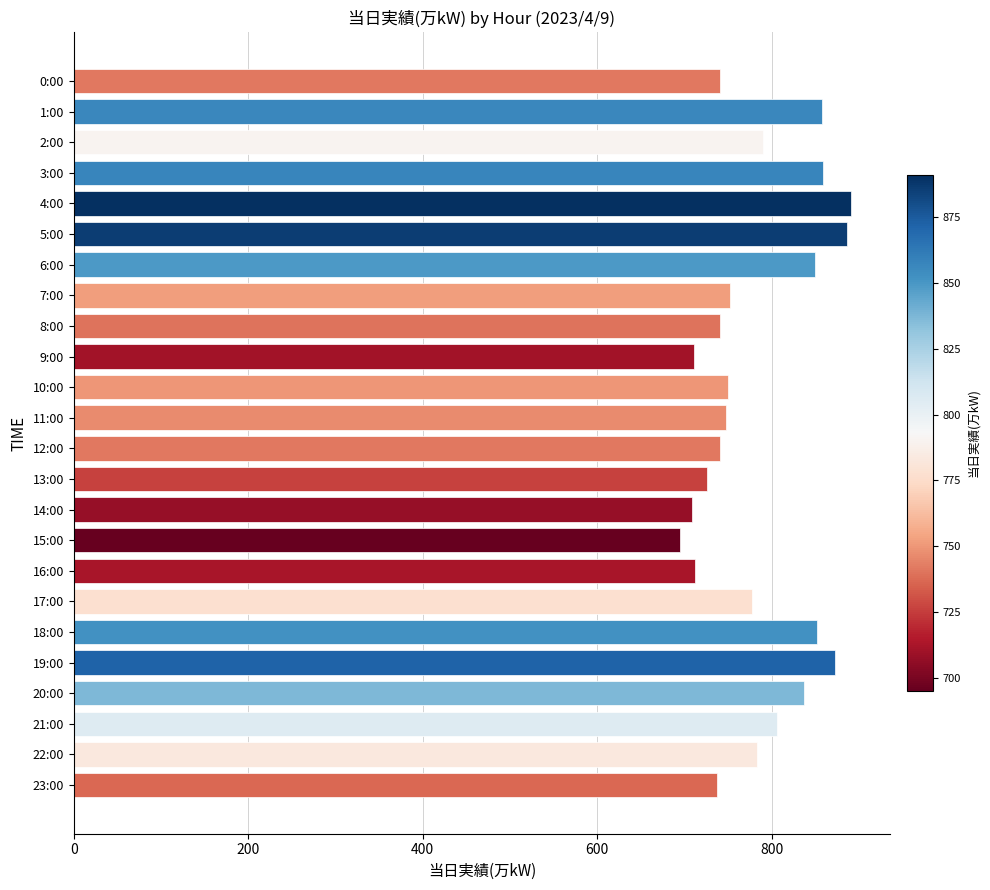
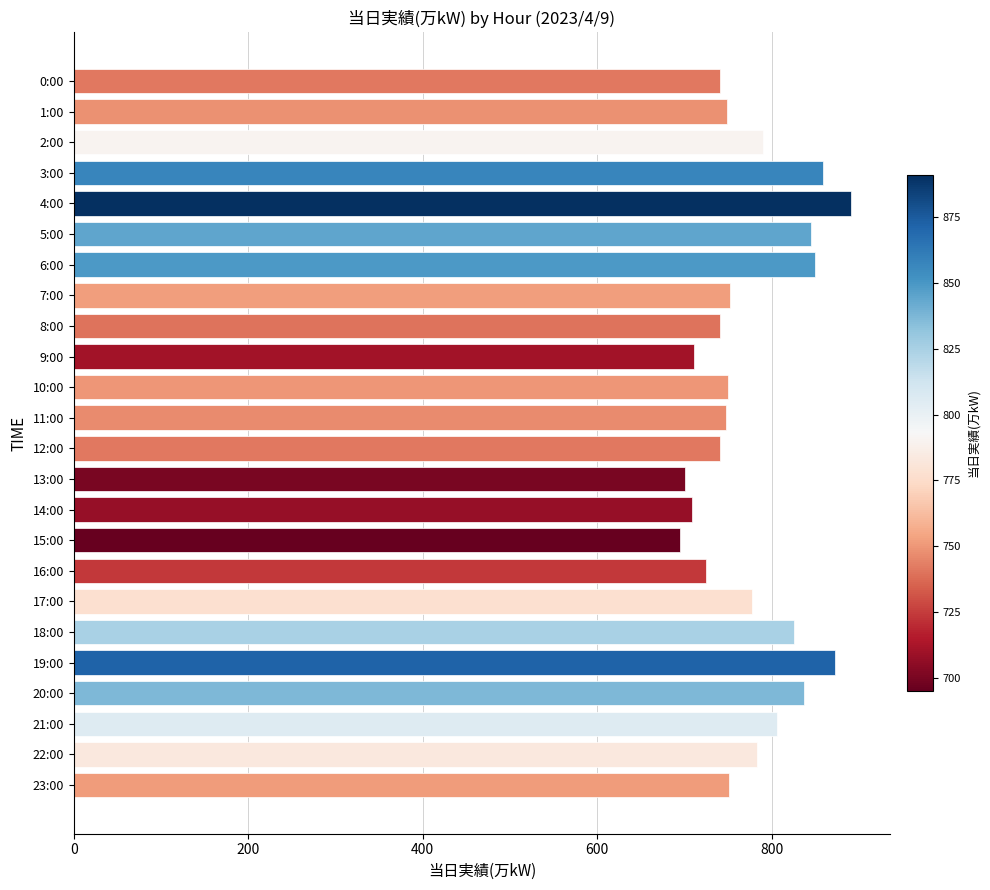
  {
    "0:00": 740,
-   "1:00": 860,
+   "1:00": 750,
    "2:00": 790,
    "3:00": 860,
    "4:00": 890,
-   "5:00": 890,
+   "5:00": 850,
    "6:00": 850,
    "7:00": 750,
    "8:00": 740,
    "9:00": 710,
    "10:00": 750,
    "11:00": 750,
    "12:00": 740,
-   "13:00": 730,
+   "13:00": 700,
    "14:00": 710,
    "15:00": 700,
-   "16:00": 710,
+   "16:00": 720,
    "17:00": 780,
-   "18:00": 850,
+   "18:00": 830,
    "19:00": 870,
    "20:00": 840,
    "21:00": 810,
    "22:00": 780,
-   "23:00": 740
+   "23:00": 750
  }
